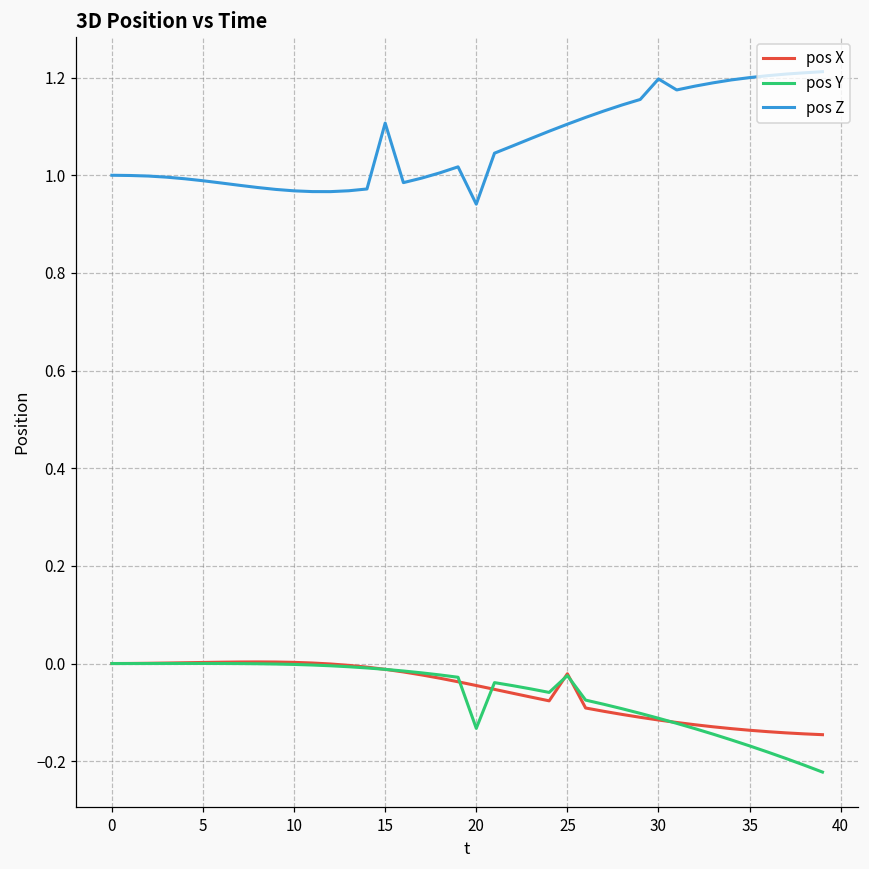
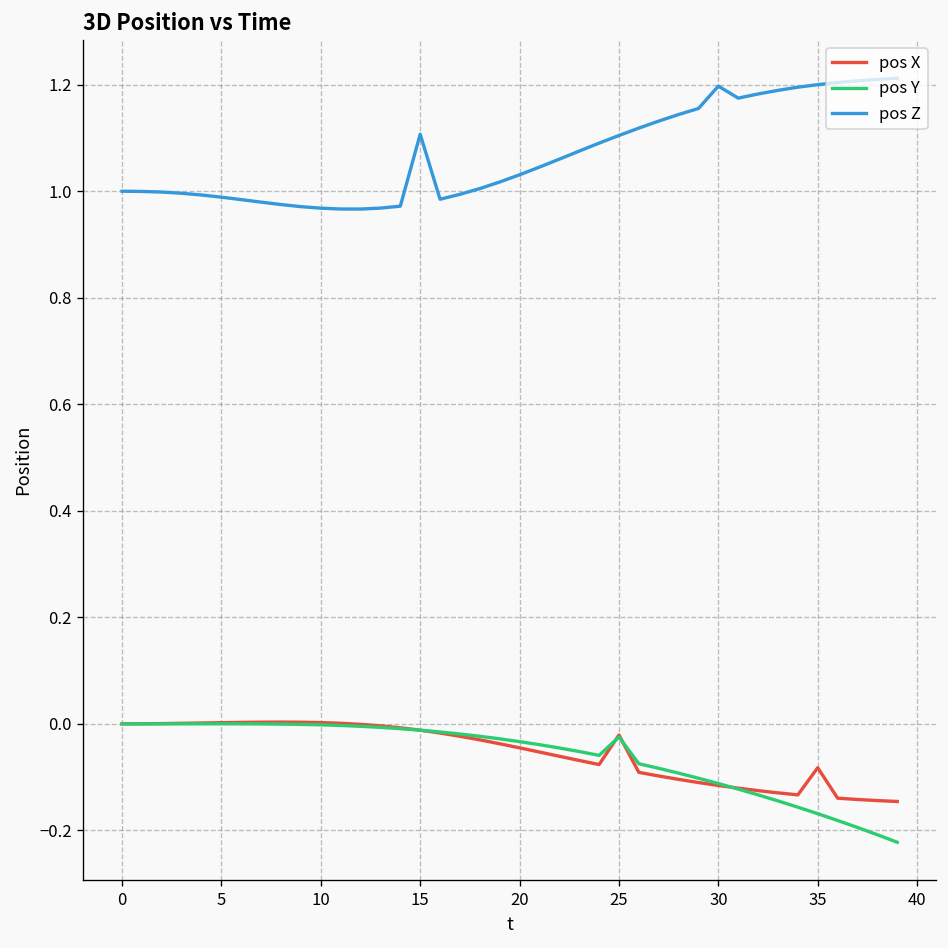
  {
    "pos X": {
      "20": -0.05,
-     "35": -0.14
+     "35": -0.08
    },
    "pos Y": {
-     "20": -0.13,
+     "20": -0.03,
      "35": -0.17
    },
    "pos Z": {
      "0": 1.00,
      "5": 0.99,
      "10": 0.97,
      "15": 1.11,
-     "20": 0.94,
+     "20": 1.03,
      "25": 1.10,
      "30": 1.20,
      "35": 1.20
    }
  }
